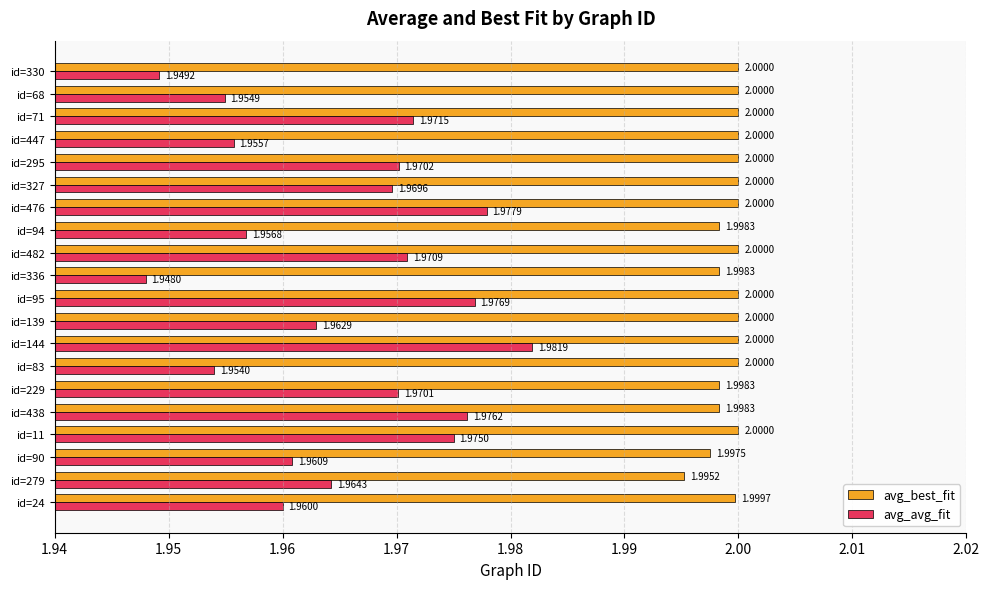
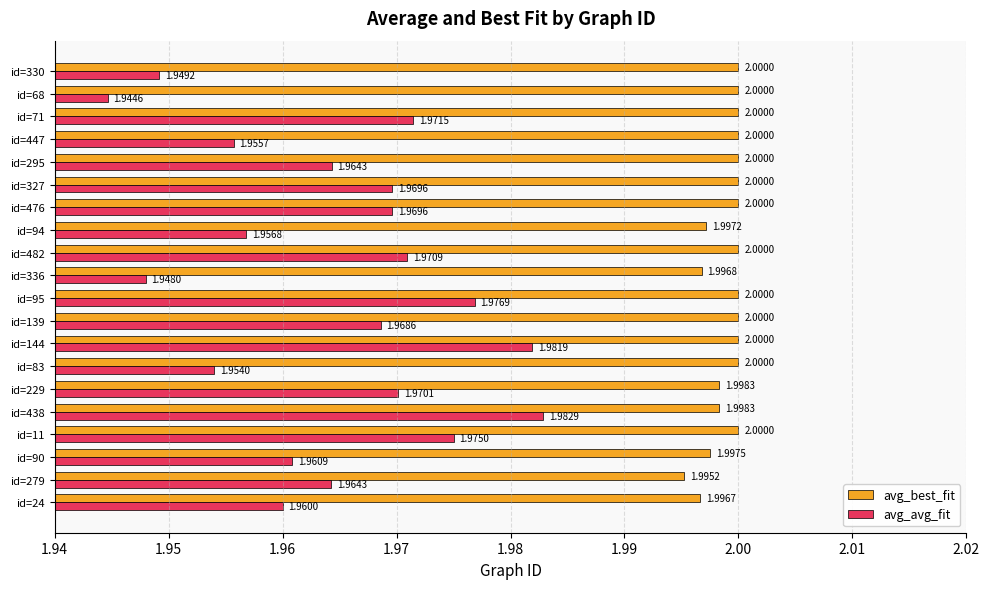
  {
    "avg_best_fit": {
      "id=330": 2.0000,
      "id=68": 2.0000,
      "id=71": 2.0000,
      "id=447": 2.0000,
      "id=295": 2.0000,
      "id=327": 2.0000,
      "id=476": 2.0000,
-     "id=94": 1.9983,
+     "id=94": 1.9972,
      "id=482": 2.0000,
-     "id=336": 1.9983,
+     "id=336": 1.9968,
      "id=95": 2.0000,
      "id=139": 2.0000,
      "id=144": 2.0000,
      "id=83": 2.0000,
      "id=229": 1.9983,
      "id=438": 1.9983,
      "id=11": 2.0000,
      "id=90": 1.9975,
      "id=279": 1.9952,
-     "id=24": 1.9997
+     "id=24": 1.9967
    },
    "avg_avg_fit": {
      "id=330": 1.9492,
-     "id=68": 1.9549,
+     "id=68": 1.9446,
      "id=71": 1.9715,
      "id=447": 1.9557,
-     "id=295": 1.9702,
+     "id=295": 1.9643,
      "id=327": 1.9696,
-     "id=476": 1.9779,
+     "id=476": 1.9696,
      "id=94": 1.9568,
      "id=482": 1.9709,
      "id=336": 1.9480,
      "id=95": 1.9769,
-     "id=139": 1.9629,
+     "id=139": 1.9686,
      "id=144": 1.9819,
      "id=83": 1.9540,
      "id=229": 1.9701,
-     "id=438": 1.9762,
+     "id=438": 1.9829,
      "id=11": 1.9750,
      "id=90": 1.9609,
      "id=279": 1.9643,
      "id=24": 1.9600
    }
  }
